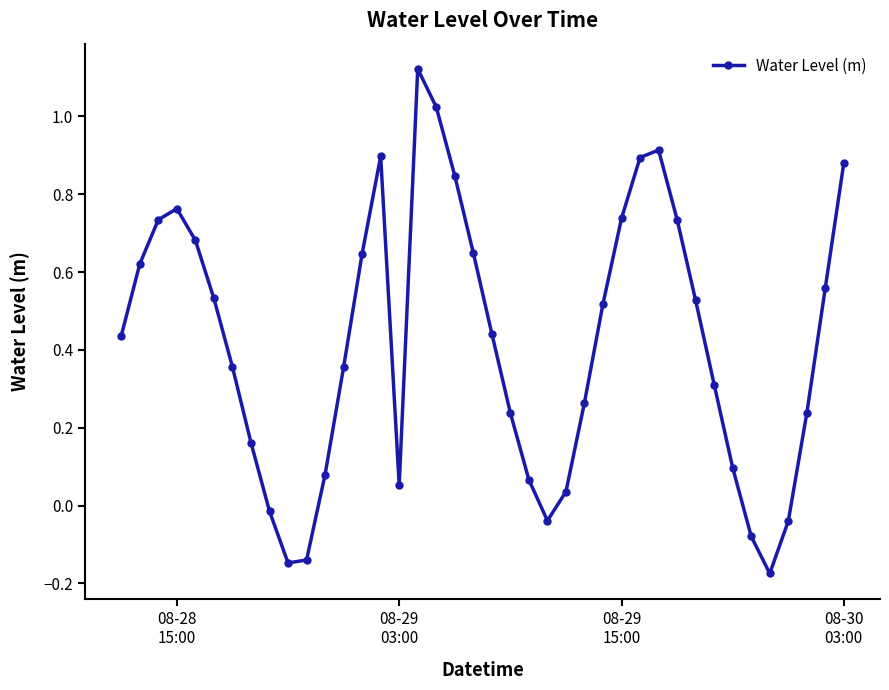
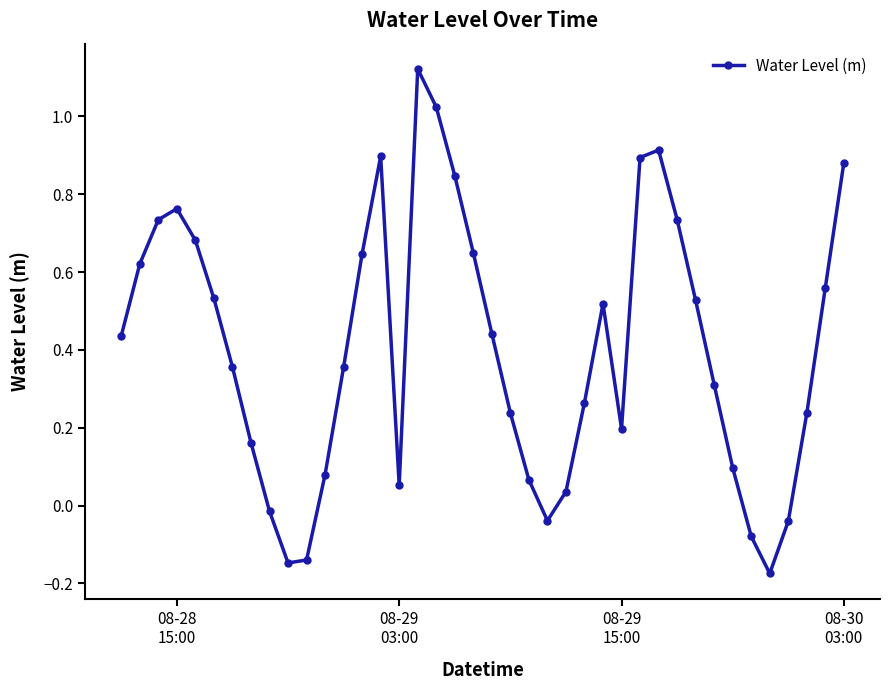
  {
    "08-28 15:00": 0.76,
    "08-29 03:00": 0.05,
-   "08-29 15:00": 0.74,
+   "08-29 15:00": 0.20,
    "08-30 03:00": 0.88
  }
